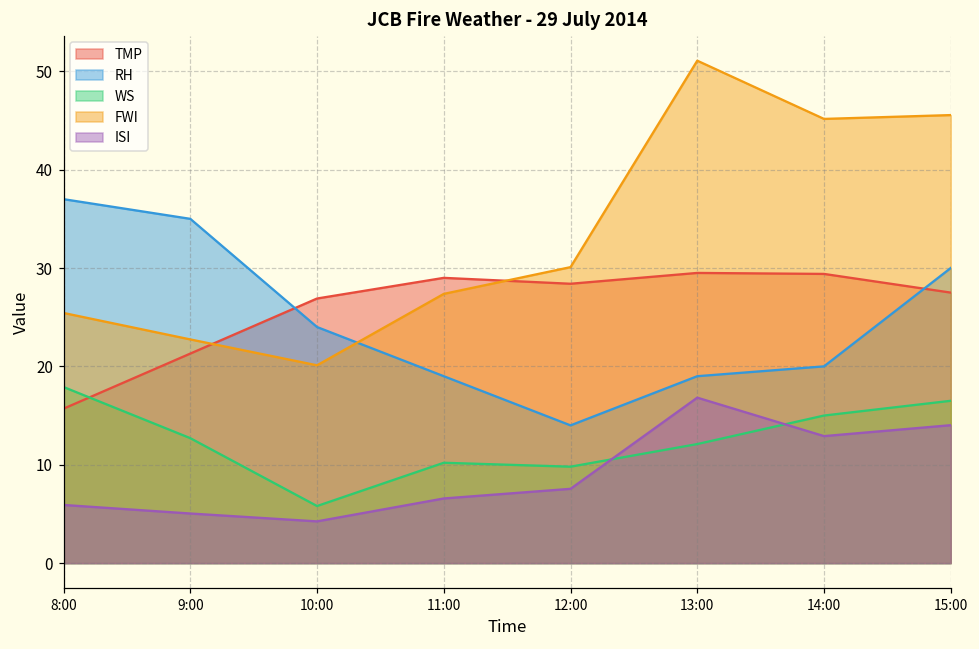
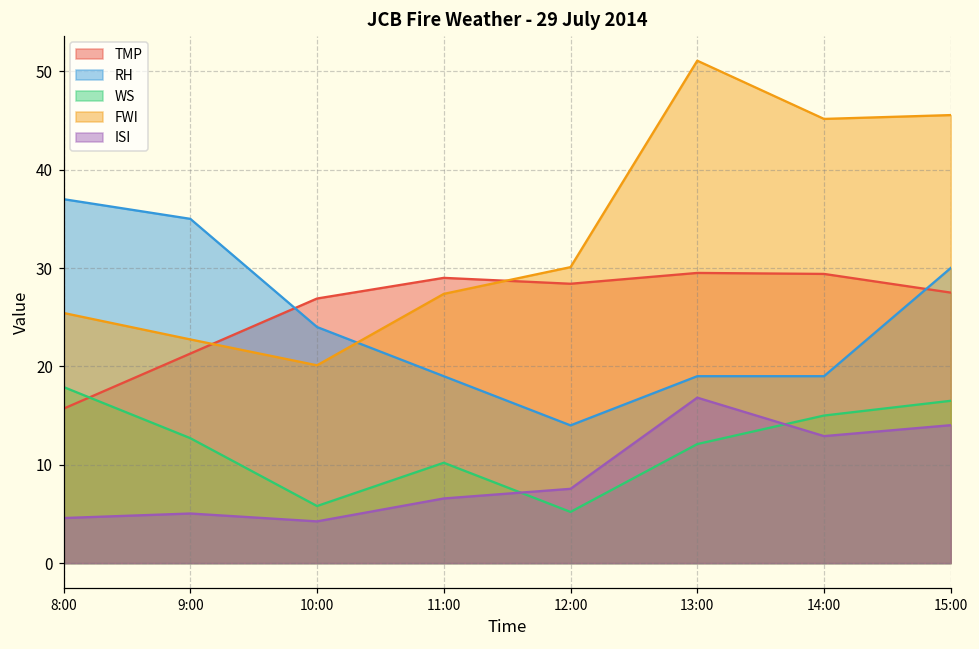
  {
    "TMP": {
      "8:00": 16,
      "9:00": 21,
      "10:00": 27,
      "11:00": 29,
      "12:00": 28,
      "13:00": 30,
      "14:00": 29,
      "15:00": 28
    },
    "RH": {
      "8:00": 37,
      "9:00": 35,
      "10:00": 24,
      "11:00": 19,
      "12:00": 14,
      "13:00": 19,
-     "14:00": 20,
+     "14:00": 19,
      "15:00": 30
    },
    "WS": {
      "8:00": 18,
      "9:00": 13,
      "10:00": 6,
      "11:00": 10,
-     "12:00": 10,
+     "12:00": 5,
      "13:00": 12,
      "14:00": 15,
      "15:00": 17
    },
    "FWI": {
      "8:00": 25,
      "9:00": 23,
      "10:00": 20,
      "11:00": 27,
      "12:00": 30,
      "13:00": 51,
      "14:00": 45,
      "15:00": 46
    },
    "ISI": {
-     "8:00": 6,
+     "8:00": 5,
      "9:00": 5,
      "10:00": 4,
      "11:00": 7,
      "12:00": 8,
      "13:00": 17,
      "14:00": 13,
      "15:00": 14
    }
  }
